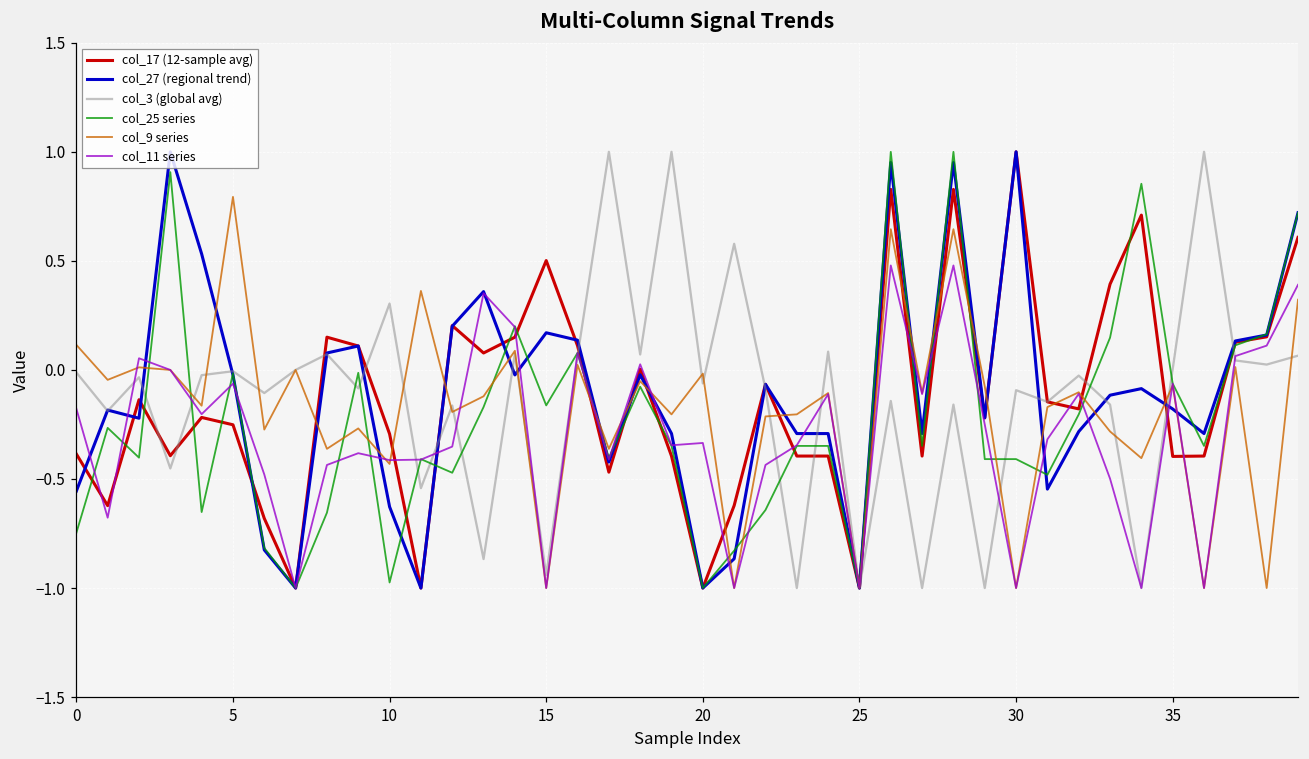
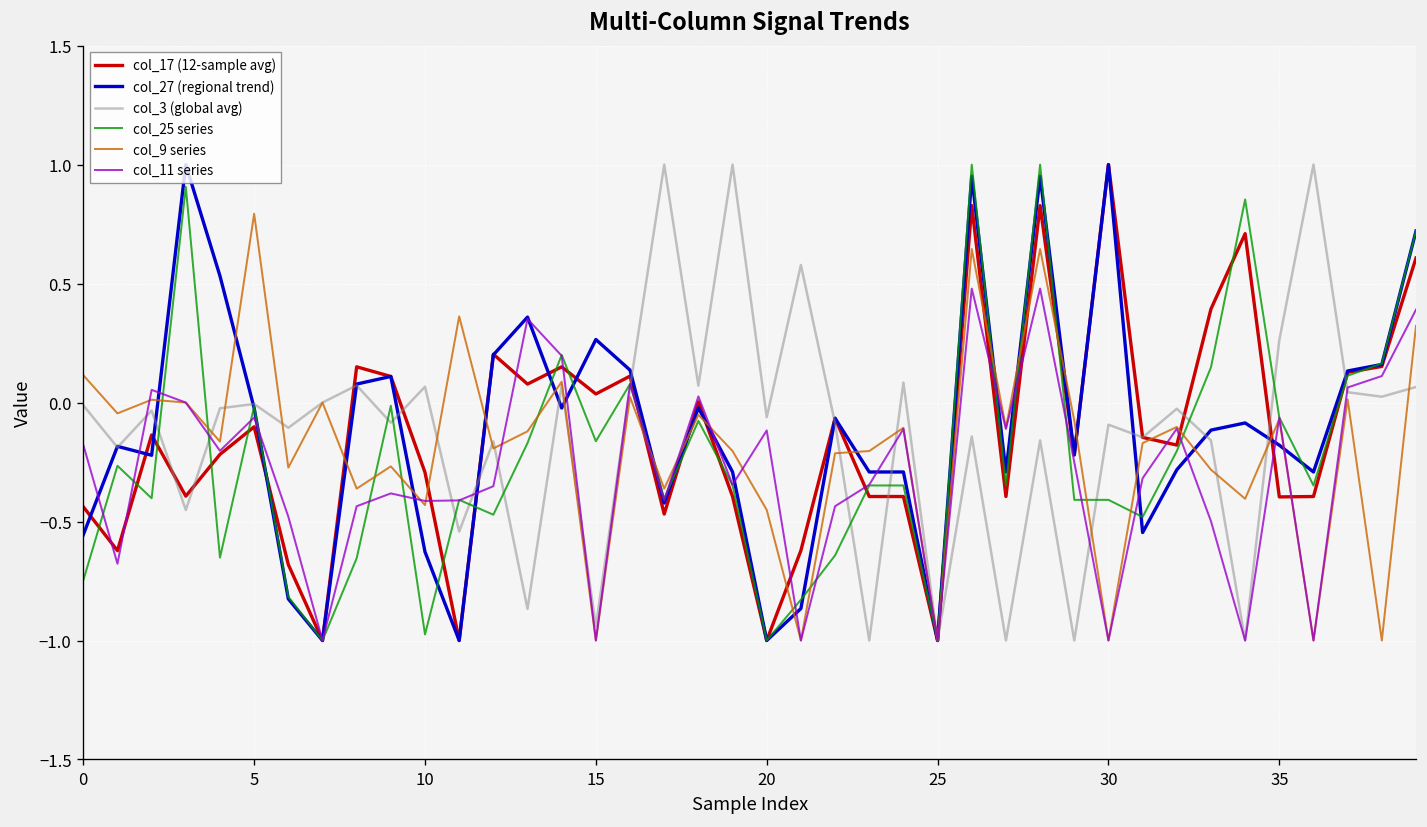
  {
    "col_17 (12-sample avg)": {
-     "0": -0.39,
-     "5": -0.25,
+     "0": -0.44,
+     "5": -0.10,
      "10": -0.29,
-     "15": 0.50,
+     "15": 0.04,
      "35": -0.40
    },
    "col_27 (regional trend)": {
      "0": -0.56,
      "10": -0.63,
-     "15": 0.17,
+     "15": 0.27,
      "35": -0.18
    },
    "col_3 (global avg)": {
      "0": -0.01,
-     "10": 0.30,
+     "10": 0.07,
      "15": -0.94,
      "20": -0.06,
      "30": -0.09,
-     "35": 0.00
+     "35": 0.26
    },
    "col_25 series": {
      "0": -0.75,
      "10": -0.97,
      "15": -0.16,
      "30": -0.41
    },
    "col_9 series": {
      "0": 0.12,
      "5": 0.79,
      "10": -0.43,
-     "20": -0.02
+     "20": -0.45
    },
    "col_11 series": {
      "0": -0.18,
      "5": -0.06,
      "10": -0.41,
-     "20": -0.33
+     "20": -0.12
    }
  }
